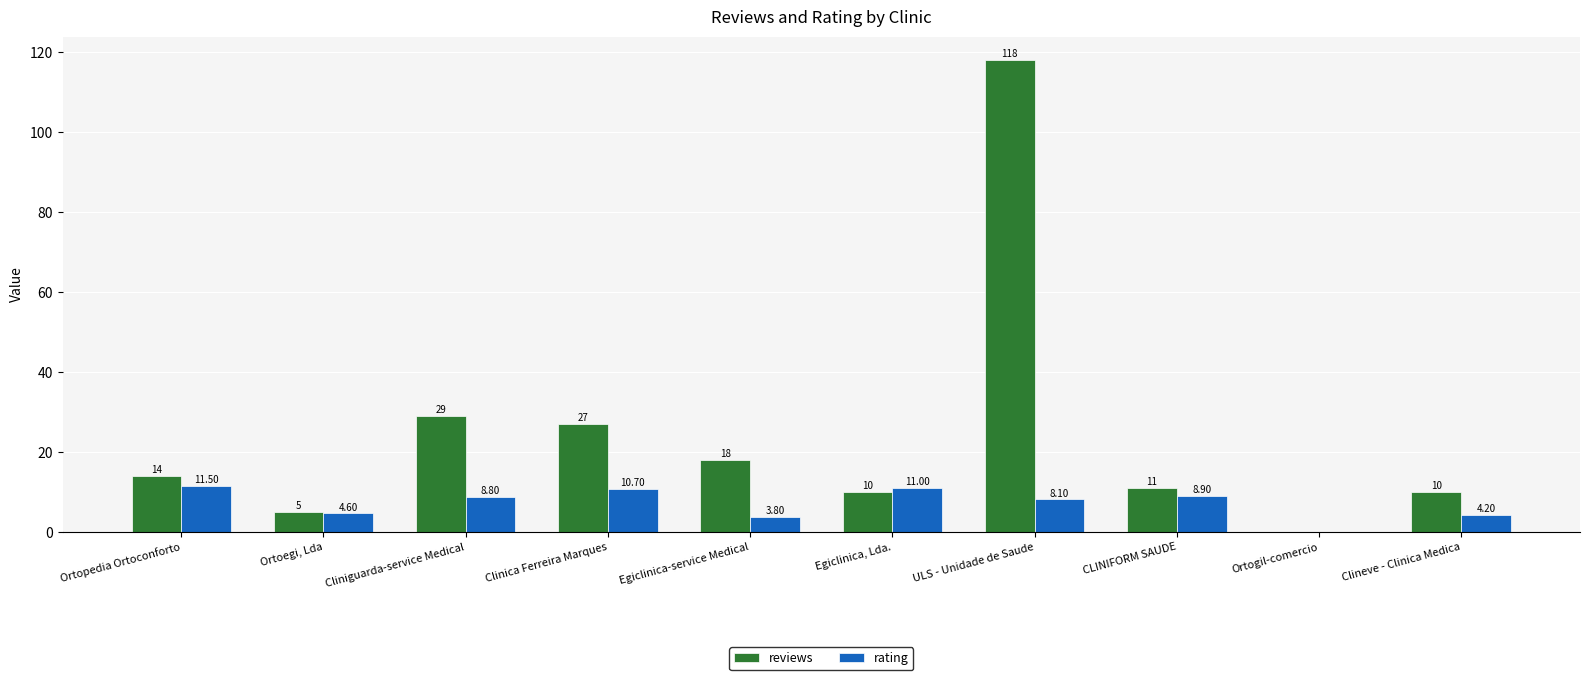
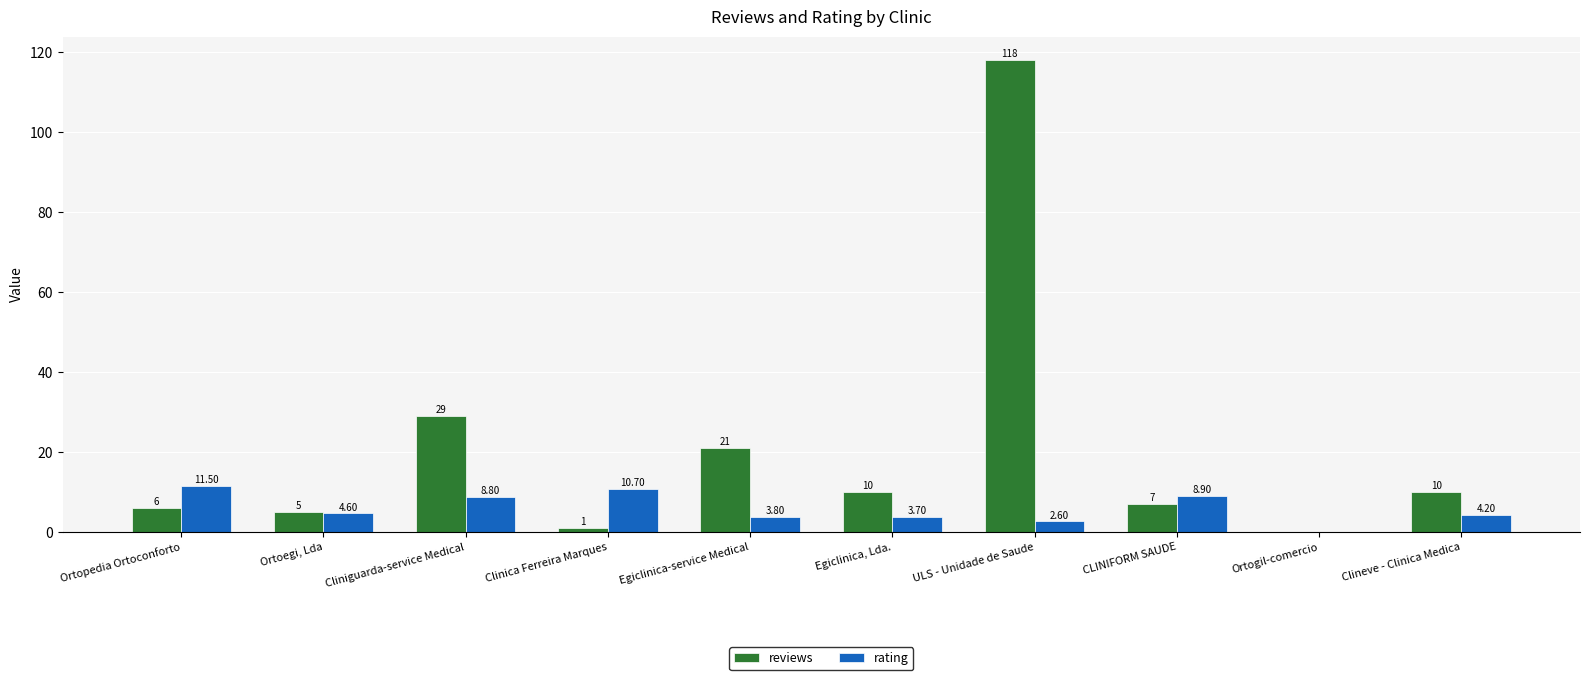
  {
    "reviews": {
-     "Ortopedia Ortoconforto": 14,
+     "Ortopedia Ortoconforto": 6,
      "Ortoegi, Lda": 5,
      "Cliniguarda-service Medical": 29,
-     "Clinica Ferreira Marques": 27,
-     "Egiclinica-service Medical": 18,
+     "Clinica Ferreira Marques": 1,
+     "Egiclinica-service Medical": 21,
      "Egiclinica, Lda.": 10,
      "ULS - Unidade de Saude": 118,
-     "CLINIFORM SAUDE": 11,
+     "CLINIFORM SAUDE": 7,
      "Clineve - Clinica Medica": 10
    },
    "rating": {
      "Ortopedia Ortoconforto": 11.50,
      "Ortoegi, Lda": 4.60,
      "Cliniguarda-service Medical": 8.80,
      "Clinica Ferreira Marques": 10.70,
      "Egiclinica-service Medical": 3.80,
-     "Egiclinica, Lda.": 11.00,
-     "ULS - Unidade de Saude": 8.10,
+     "Egiclinica, Lda.": 3.70,
+     "ULS - Unidade de Saude": 2.60,
      "CLINIFORM SAUDE": 8.90,
      "Clineve - Clinica Medica": 4.20
    }
  }
